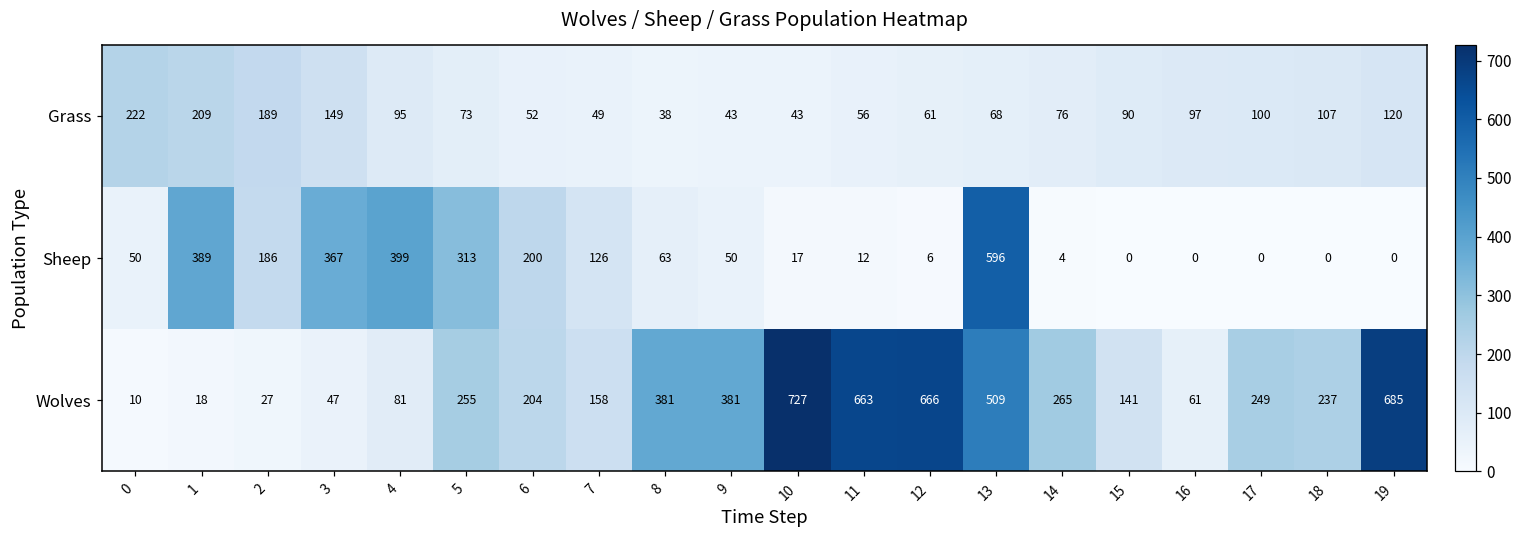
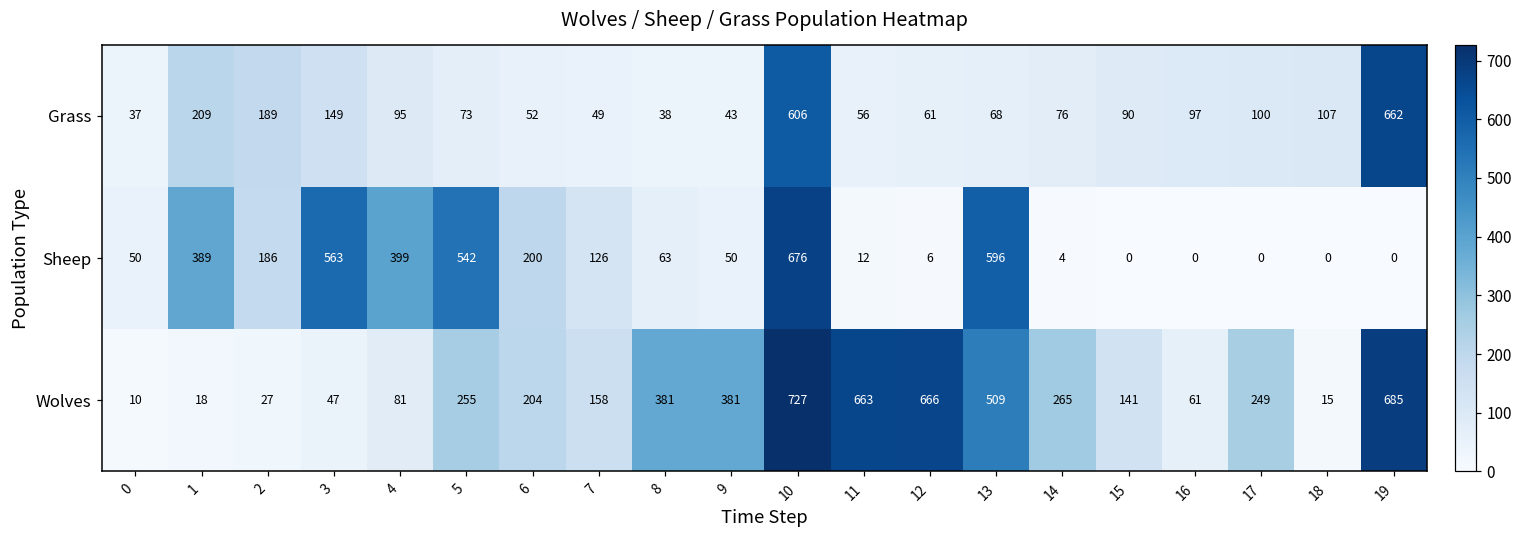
  {
    "Grass": {
-     "0": 222,
+     "0": 37,
      "1": 209,
      "2": 189,
      "3": 149,
      "4": 95,
      "5": 73,
      "6": 52,
      "7": 49,
      "8": 38,
      "9": 43,
-     "10": 43,
+     "10": 606,
      "11": 56,
      "12": 61,
      "13": 68,
      "14": 76,
      "15": 90,
      "16": 97,
      "17": 100,
      "18": 107,
-     "19": 120
+     "19": 662
    },
    "Sheep": {
      "0": 50,
      "1": 389,
      "2": 186,
-     "3": 367,
+     "3": 563,
      "4": 399,
-     "5": 313,
+     "5": 542,
      "6": 200,
      "7": 126,
      "8": 63,
      "9": 50,
-     "10": 17,
+     "10": 676,
      "11": 12,
      "12": 6,
      "13": 596,
      "14": 4,
      "15": 0,
      "16": 0,
      "17": 0,
      "18": 0,
      "19": 0
    },
    "Wolves": {
      "0": 10,
      "1": 18,
      "2": 27,
      "3": 47,
      "4": 81,
      "5": 255,
      "6": 204,
      "7": 158,
      "8": 381,
      "9": 381,
      "10": 727,
      "11": 663,
      "12": 666,
      "13": 509,
      "14": 265,
      "15": 141,
      "16": 61,
      "17": 249,
-     "18": 237,
+     "18": 15,
      "19": 685
    }
  }
